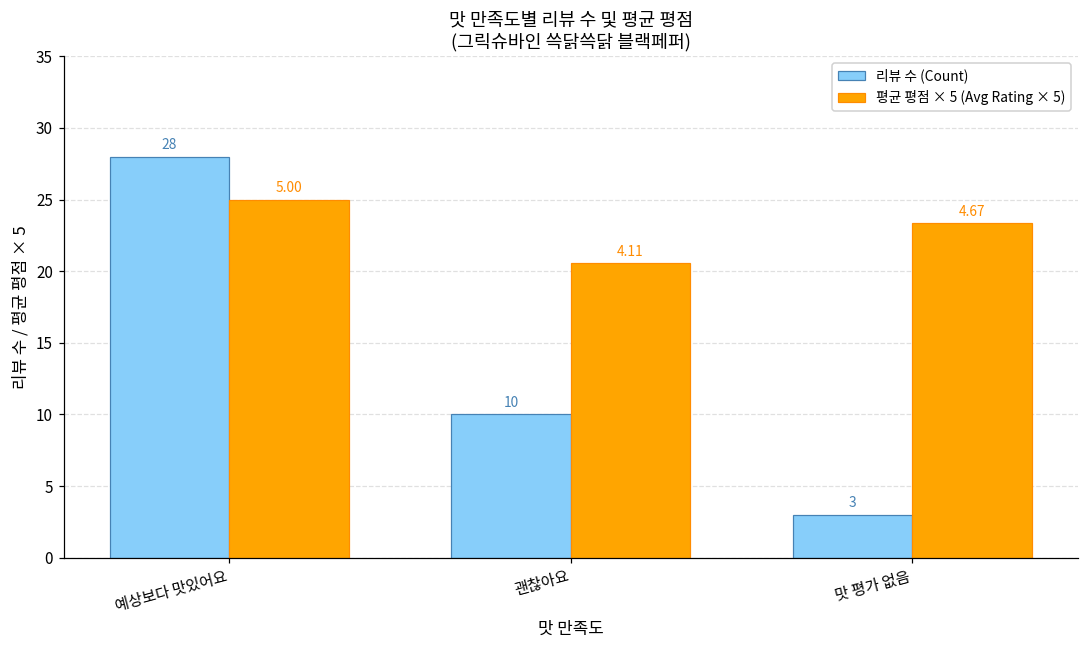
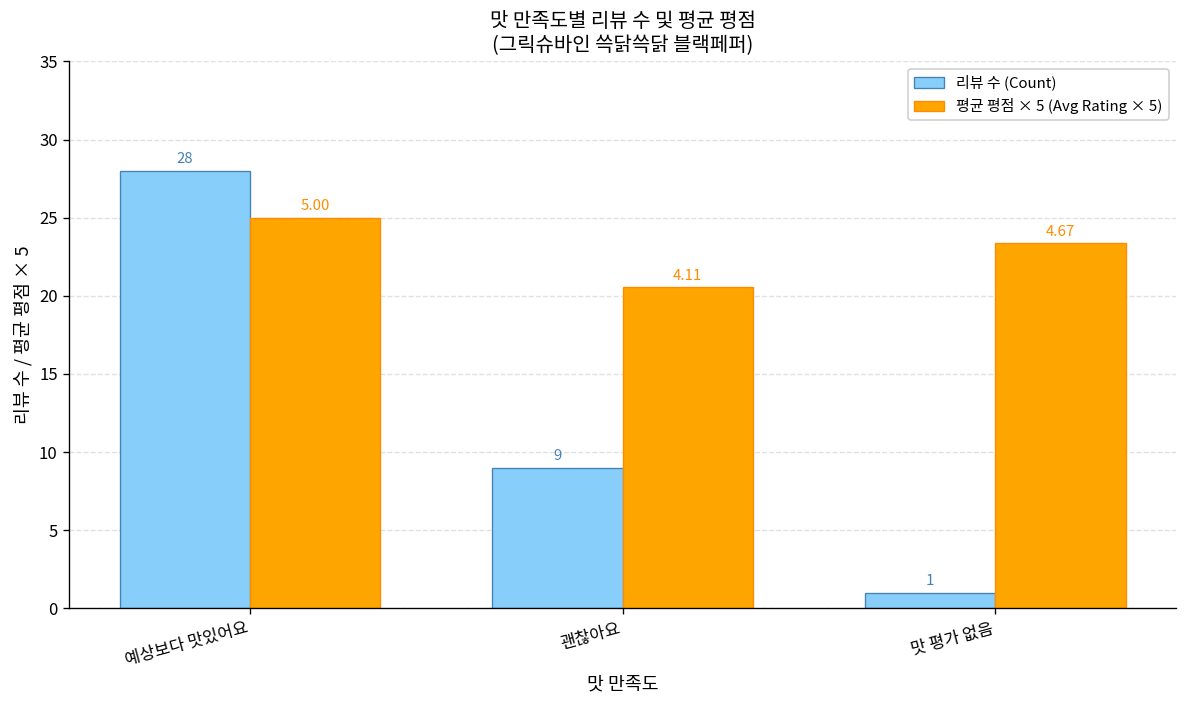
  {
    "리뷰 수 (Count)": {
      "예상보다 맛있어요": 28,
-     "괜찮아요": 10,
-     "맛 평가 없음": 3
+     "괜찮아요": 9,
+     "맛 평가 없음": 1
    }
  }
